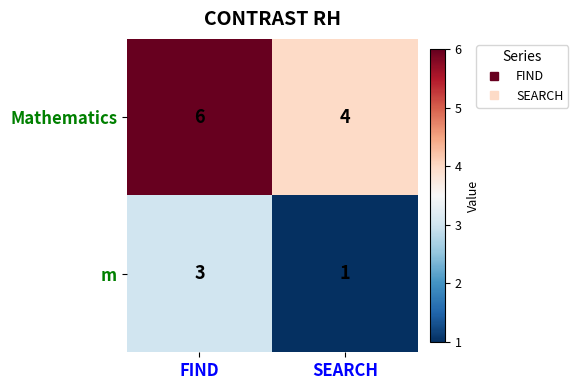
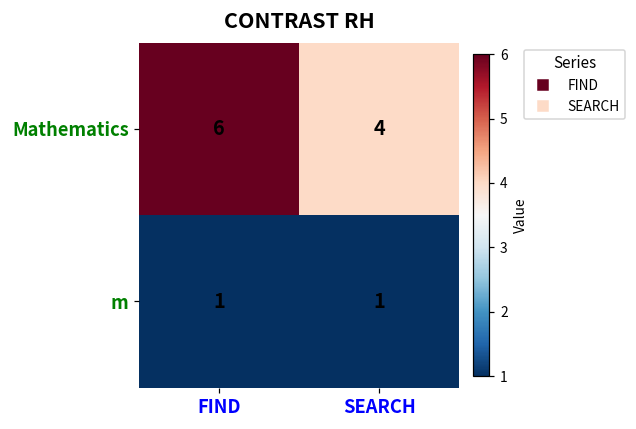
  {
    "Mathematics": {
      "FIND": 6,
      "SEARCH": 4
    },
    "m": {
-     "FIND": 3,
+     "FIND": 1,
      "SEARCH": 1
    }
  }
